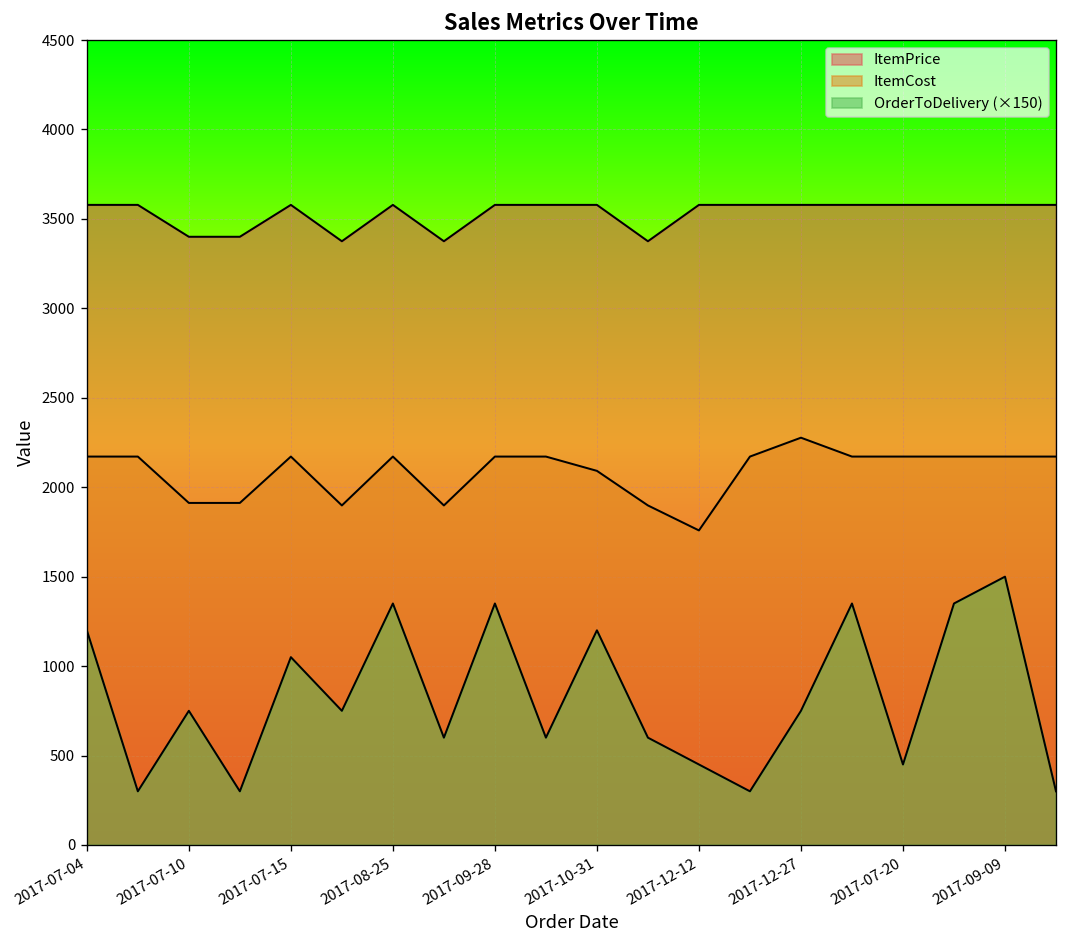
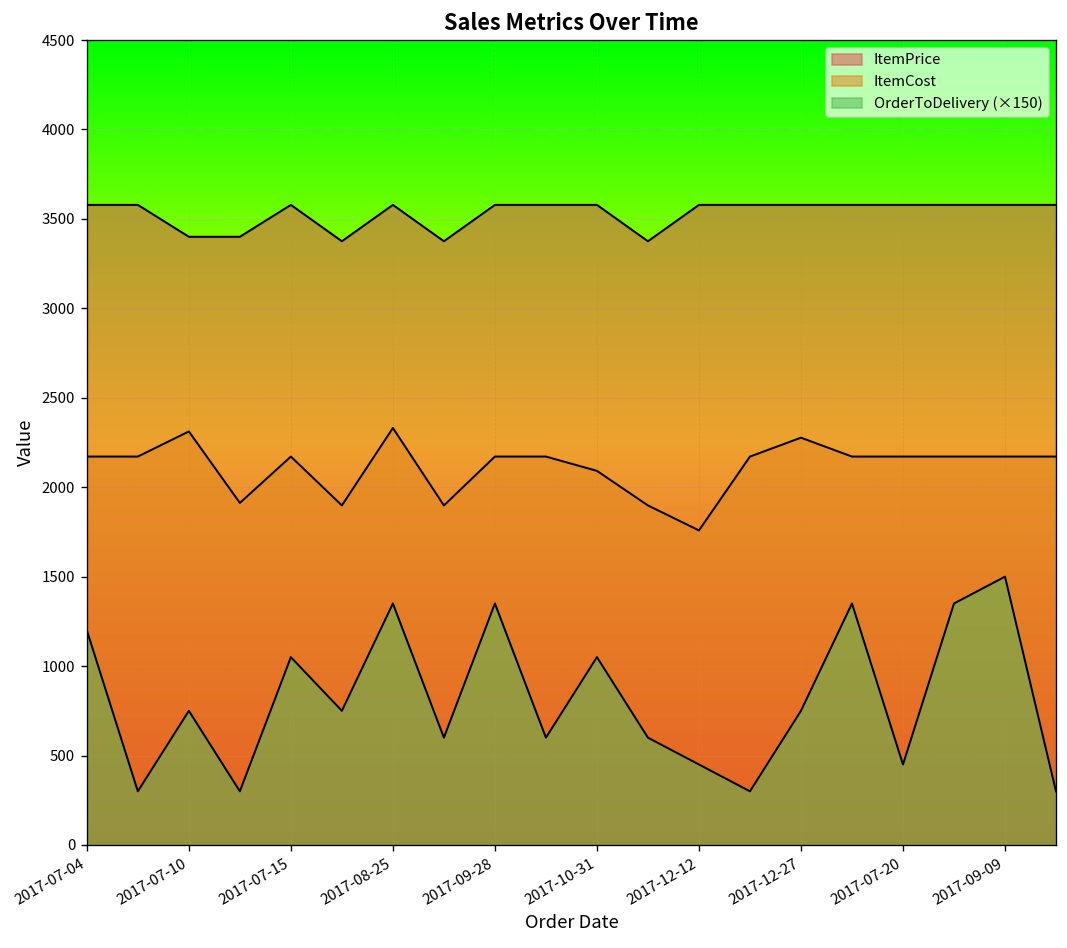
  {
    "ItemPrice": {
      "2017-07-10": 3400,
      "2017-08-25": 3580,
      "2017-10-31": 3580,
      "2017-12-12": 3580,
      "2017-12-27": 3580,
      "2017-07-20": 3580,
      "2017-09-09": 3580
    },
    "ItemCost": {
-     "2017-07-10": 1910,
-     "2017-08-25": 2170,
+     "2017-07-10": 2310,
+     "2017-08-25": 2330,
      "2017-10-31": 2090,
      "2017-12-12": 1760,
      "2017-12-27": 2280,
      "2017-07-20": 2170,
      "2017-09-09": 2170
    },
    "OrderToDelivery (×150)": {
      "2017-07-10": 750,
      "2017-08-25": 1350,
-     "2017-10-31": 1200,
+     "2017-10-31": 1050,
      "2017-12-12": 450,
      "2017-12-27": 750,
      "2017-07-20": 450,
      "2017-09-09": 1500
    }
  }
